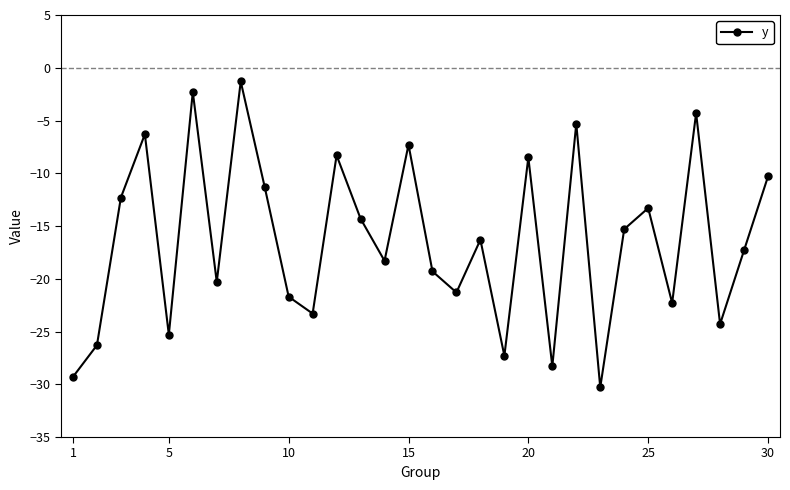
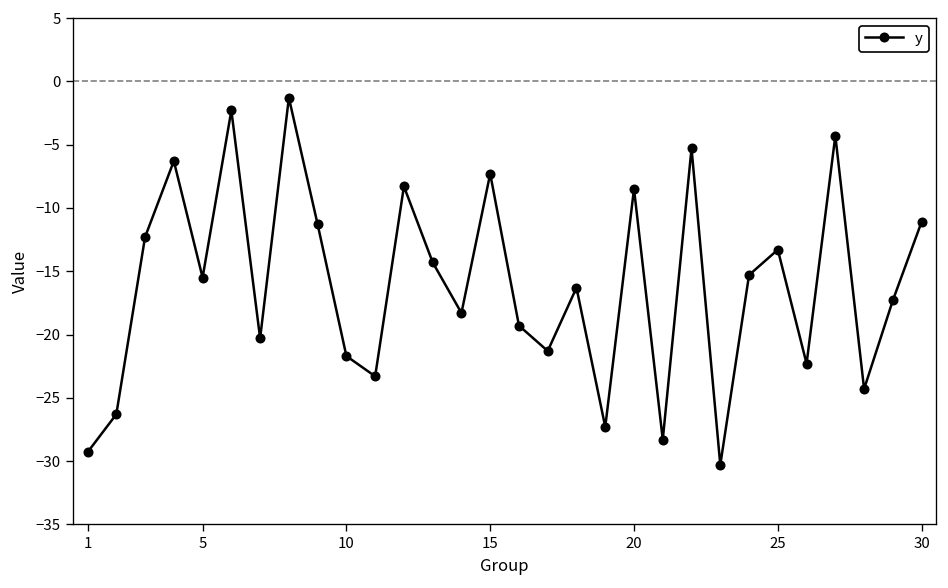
  {
    "1": -29.3,
-   "5": -25.3,
+   "5": -15.5,
    "10": -21.7,
    "15": -7.3,
    "20": -8.5,
    "25": -13.3,
-   "30": -10.3
+   "30": -11.1
  }
